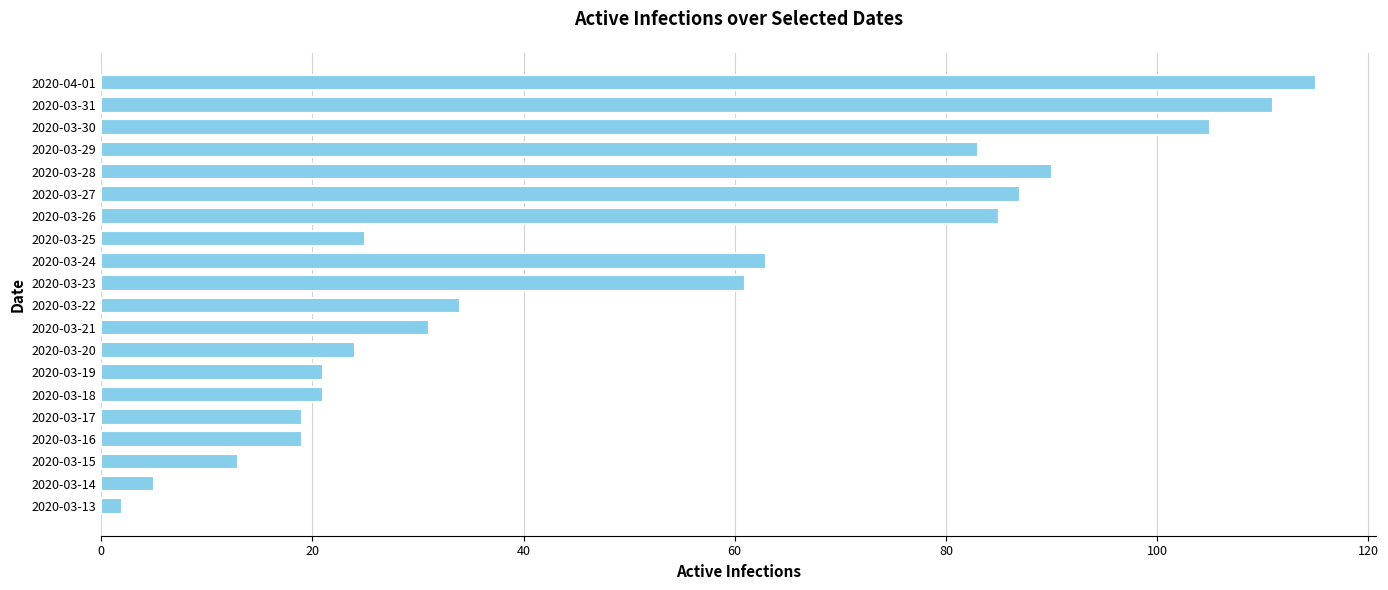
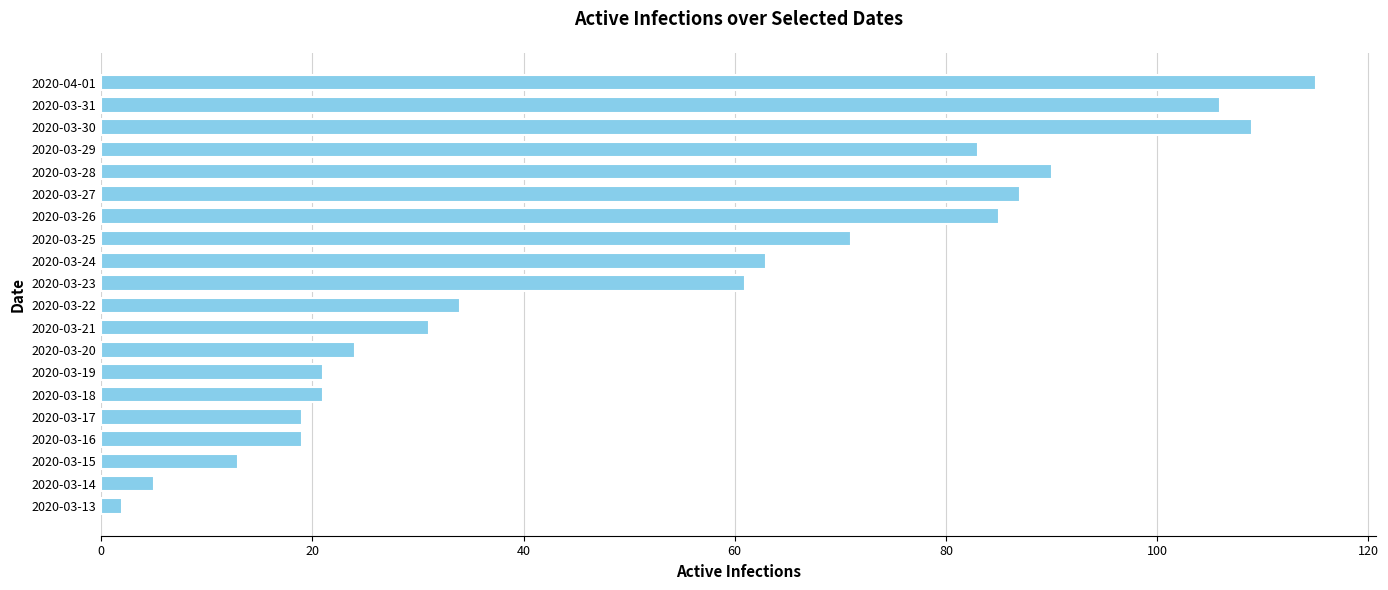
  {
    "2020-04-01": 115,
-   "2020-03-31": 111,
-   "2020-03-30": 105,
+   "2020-03-31": 106,
+   "2020-03-30": 109,
    "2020-03-29": 83,
    "2020-03-28": 90,
    "2020-03-27": 87,
    "2020-03-26": 85,
-   "2020-03-25": 25,
+   "2020-03-25": 71,
    "2020-03-24": 63,
    "2020-03-23": 61,
    "2020-03-22": 34,
    "2020-03-21": 31,
    "2020-03-20": 24,
    "2020-03-19": 21,
    "2020-03-18": 21,
    "2020-03-17": 19,
    "2020-03-16": 19,
    "2020-03-15": 13,
    "2020-03-14": 5,
    "2020-03-13": 2
  }
